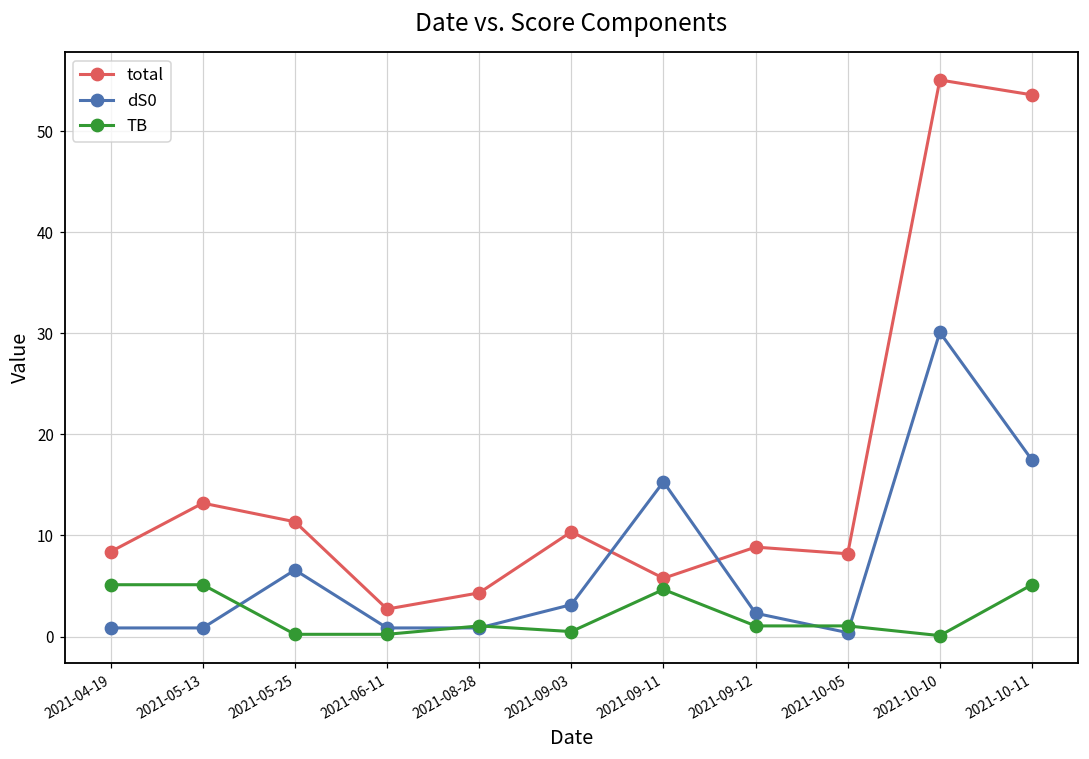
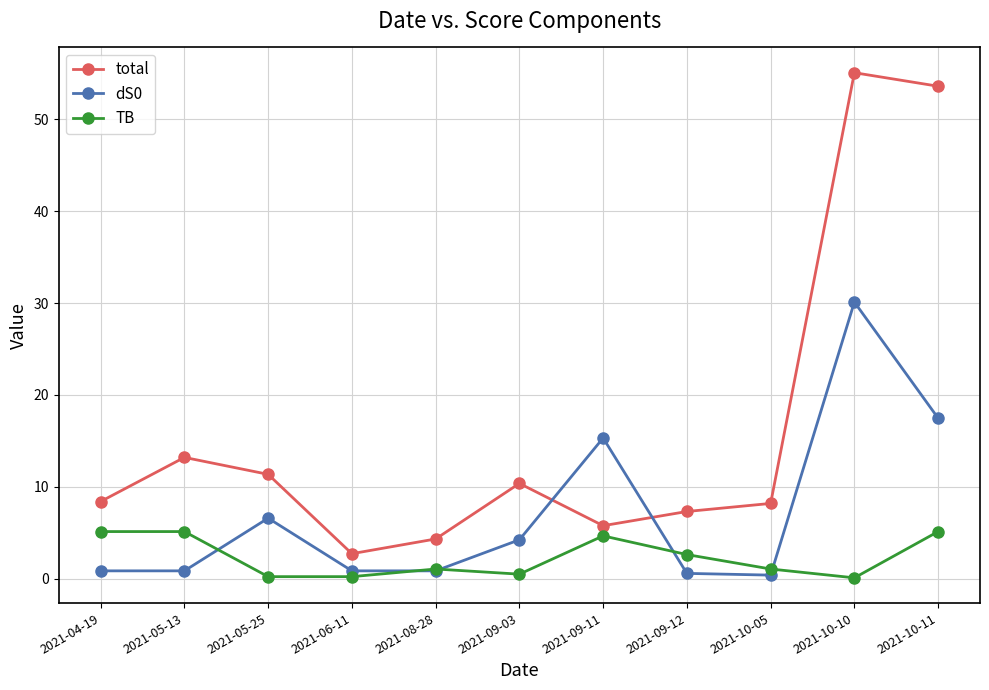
  {
    "total": {
      "2021-04-19": 8,
      "2021-05-13": 13,
      "2021-05-25": 11,
      "2021-06-11": 3,
      "2021-08-28": 4,
      "2021-09-03": 10,
      "2021-09-11": 6,
-     "2021-09-12": 9,
+     "2021-09-12": 7,
      "2021-10-05": 8,
      "2021-10-10": 55,
      "2021-10-11": 54
    },
    "dS0": {
      "2021-04-19": 1,
      "2021-05-13": 1,
      "2021-05-25": 7,
      "2021-06-11": 1,
-     "2021-09-03": 3,
+     "2021-09-03": 4,
      "2021-09-11": 15,
-     "2021-09-12": 2,
+     "2021-09-12": 1,
      "2021-10-05": 0,
      "2021-10-10": 30,
      "2021-10-11": 17
    },
    "TB": {
      "2021-04-19": 5,
      "2021-05-13": 5,
      "2021-05-25": 0,
      "2021-06-11": 0,
      "2021-09-03": 0,
      "2021-09-11": 5,
-     "2021-09-12": 1,
+     "2021-09-12": 3,
      "2021-10-05": 1,
      "2021-10-10": 0,
      "2021-10-11": 5
    }
  }
